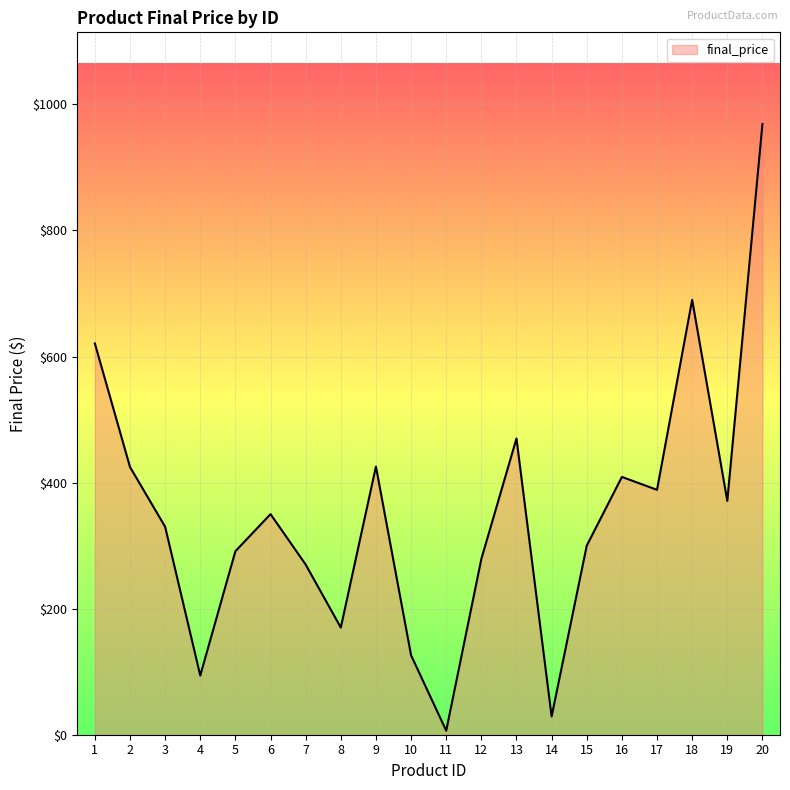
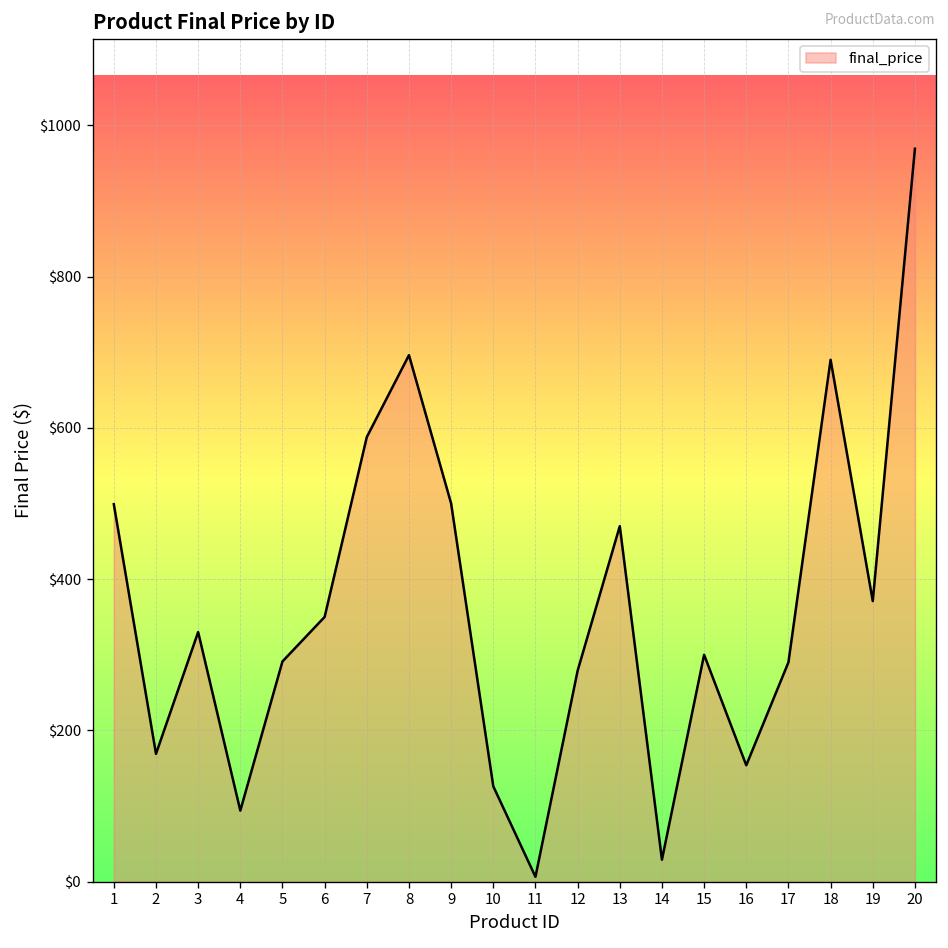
  {
-   "1": "$620",
-   "2": "$420",
+   "1": "$500",
+   "2": "$170",
    "3": "$330",
    "4": "$90",
    "5": "$290",
    "6": "$350",
-   "7": "$270",
-   "8": "$170",
-   "9": "$430",
+   "7": "$590",
+   "8": "$700",
+   "9": "$500",
    "10": "$130",
    "11": "$10",
    "12": "$280",
    "13": "$470",
    "14": "$30",
    "15": "$300",
-   "16": "$410",
-   "17": "$390",
+   "16": "$150",
+   "17": "$290",
    "18": "$690",
    "19": "$370",
    "20": "$970"
  }
